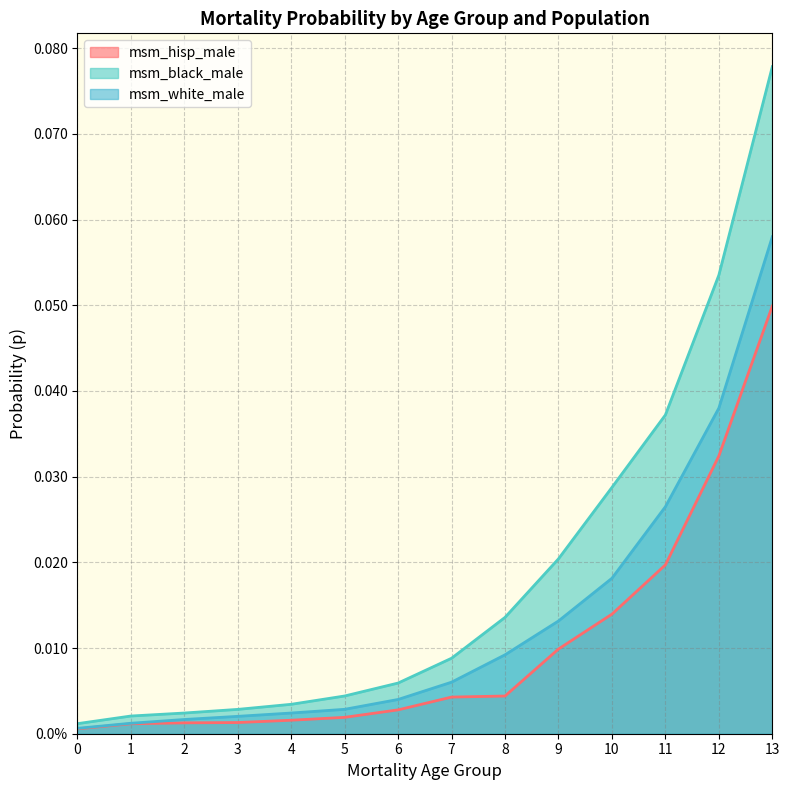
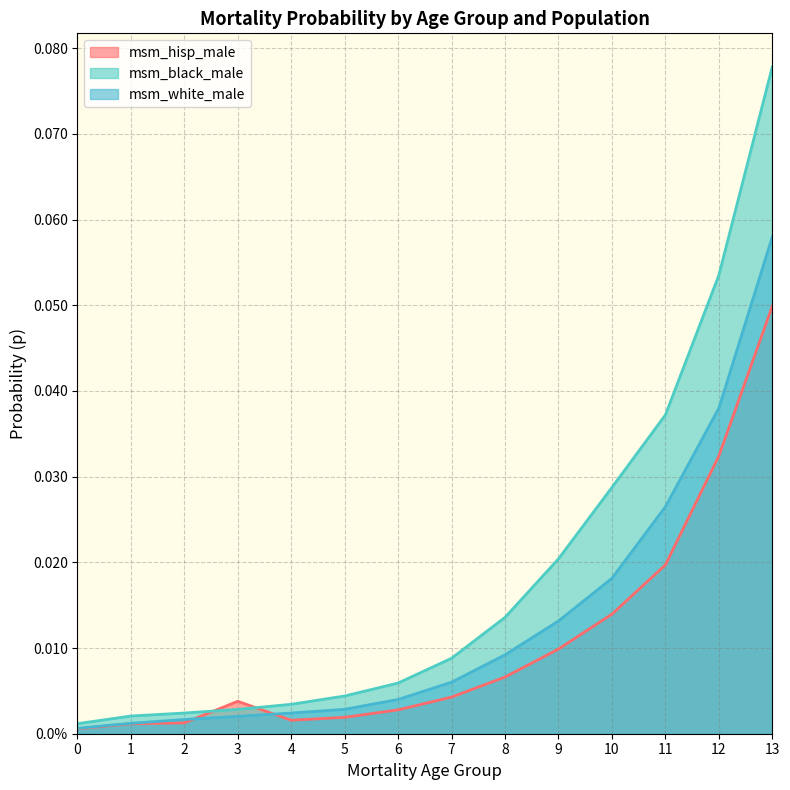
  {
    "msm_hisp_male": {
      "2": 0.001,
-     "3": 0.001,
+     "3": 0.004,
      "4": 0.002,
      "5": 0.002,
      "6": 0.003,
      "7": 0.004,
-     "8": 0.004,
+     "8": 0.007,
      "9": 0.010,
      "10": 0.014,
      "11": 0.020,
      "12": 0.032,
      "13": 0.050
    }
  }
